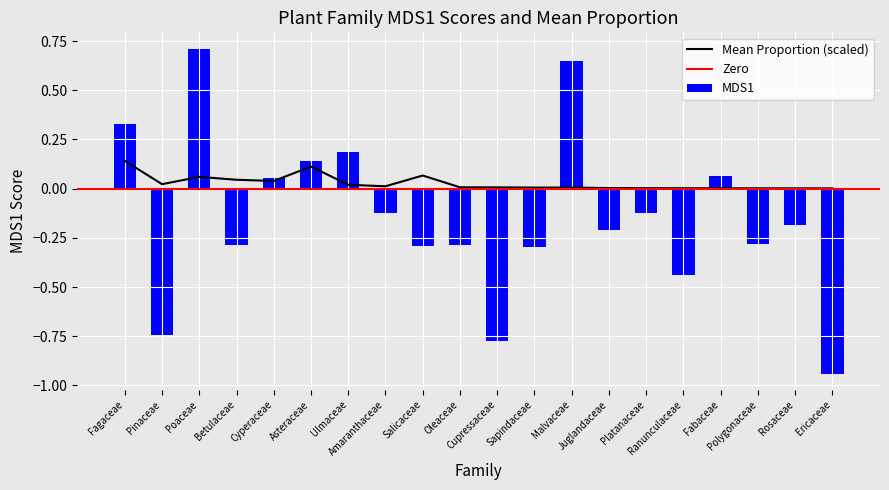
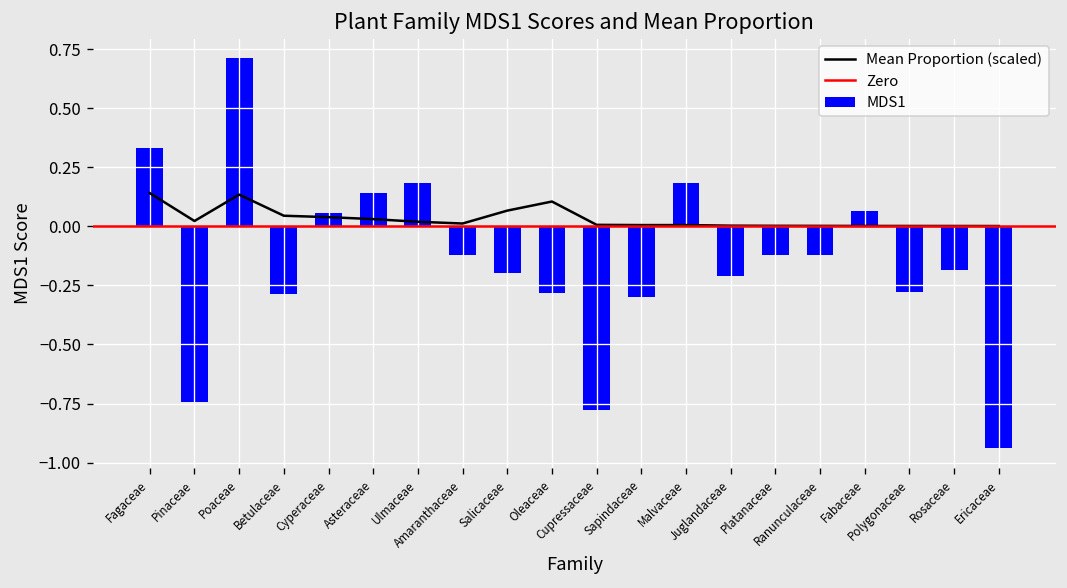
  {
    "Mean Proportion (scaled)": {
      "Fagaceae": 0.14,
      "Pinaceae": 0.02,
-     "Poaceae": 0.06,
+     "Poaceae": 0.13,
      "Betulaceae": 0.05,
      "Cyperaceae": 0.04,
-     "Asteraceae": 0.11,
+     "Asteraceae": 0.03,
      "Ulmaceae": 0.02,
      "Amaranthaceae": 0.01,
      "Salicaceae": 0.07,
-     "Oleaceae": 0.01,
+     "Oleaceae": 0.11,
      "Cupressaceae": 0.01,
      "Sapindaceae": 0.01,
      "Malvaceae": 0.01,
      "Juglandaceae": 0.00,
      "Platanaceae": 0.00,
      "Ranunculaceae": 0.00,
      "Fabaceae": 0.00,
      "Polygonaceae": 0.00,
      "Rosaceae": 0.00,
      "Ericaceae": 0.00
    },
    "MDS1": {
      "Fagaceae": 0.33,
      "Pinaceae": -0.74,
      "Poaceae": 0.71,
      "Betulaceae": -0.29,
      "Cyperaceae": 0.06,
      "Asteraceae": 0.14,
      "Ulmaceae": 0.19,
      "Amaranthaceae": -0.12,
-     "Salicaceae": -0.29,
+     "Salicaceae": -0.20,
      "Oleaceae": -0.28,
      "Cupressaceae": -0.78,
      "Sapindaceae": -0.30,
-     "Malvaceae": 0.65,
+     "Malvaceae": 0.19,
      "Juglandaceae": -0.21,
      "Platanaceae": -0.12,
-     "Ranunculaceae": -0.44,
+     "Ranunculaceae": -0.12,
      "Fabaceae": 0.07,
      "Polygonaceae": -0.28,
      "Rosaceae": -0.18,
      "Ericaceae": -0.94
    }
  }
